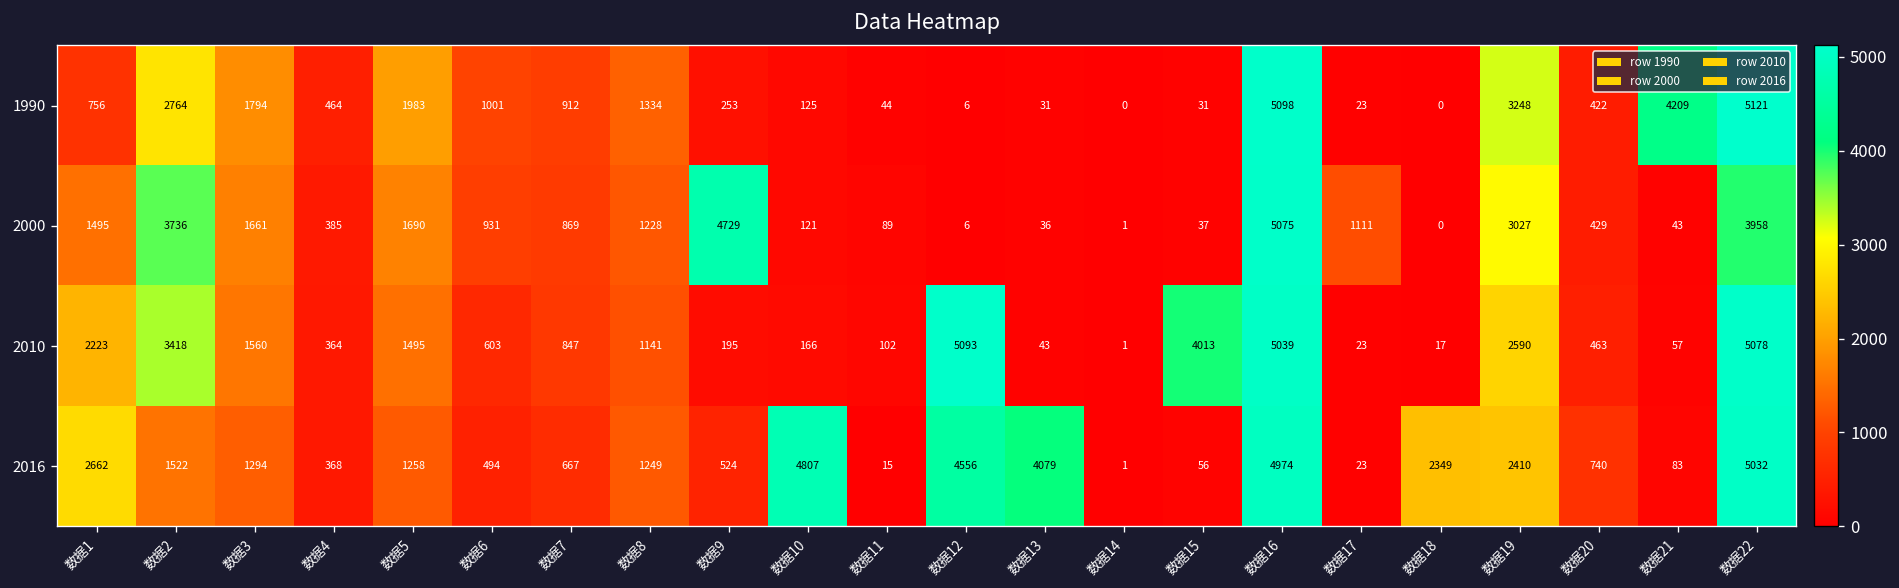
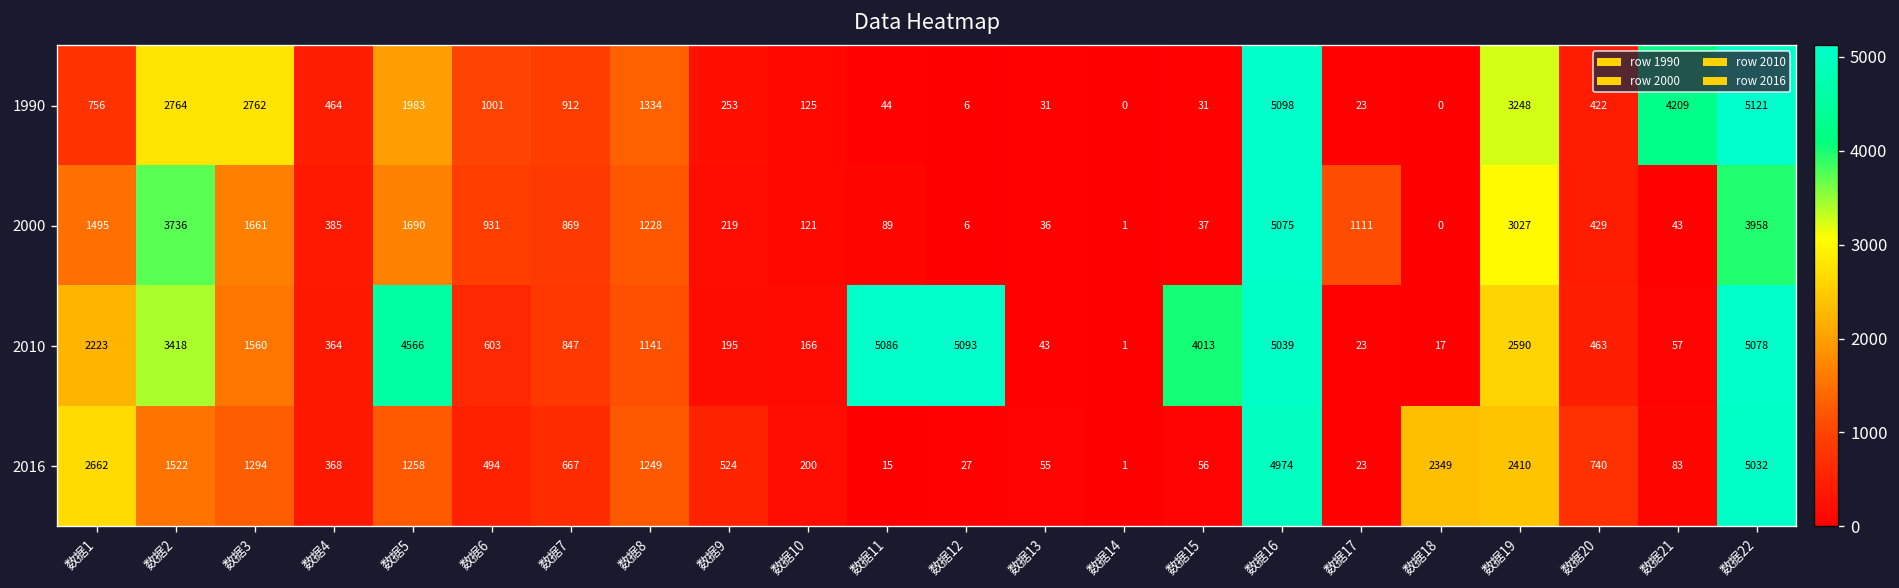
  {
    "1990": {
      "数据1": 756,
      "数据2": 2764,
-     "数据3": 1794,
+     "数据3": 2762,
      "数据4": 464,
      "数据5": 1983,
      "数据6": 1001,
      "数据7": 912,
      "数据8": 1334,
      "数据9": 253,
      "数据10": 125,
      "数据11": 44,
      "数据12": 6,
      "数据13": 31,
      "数据14": 0,
      "数据15": 31,
      "数据16": 5098,
      "数据17": 23,
      "数据18": 0,
      "数据19": 3248,
      "数据20": 422,
      "数据21": 4209,
      "数据22": 5121
    },
    "2000": {
      "数据1": 1495,
      "数据2": 3736,
      "数据3": 1661,
      "数据4": 385,
      "数据5": 1690,
      "数据6": 931,
      "数据7": 869,
      "数据8": 1228,
-     "数据9": 4729,
+     "数据9": 219,
      "数据10": 121,
      "数据11": 89,
      "数据12": 6,
      "数据13": 36,
      "数据14": 1,
      "数据15": 37,
      "数据16": 5075,
      "数据17": 1111,
      "数据18": 0,
      "数据19": 3027,
      "数据20": 429,
      "数据21": 43,
      "数据22": 3958
    },
    "2010": {
      "数据1": 2223,
      "数据2": 3418,
      "数据3": 1560,
      "数据4": 364,
-     "数据5": 1495,
+     "数据5": 4566,
      "数据6": 603,
      "数据7": 847,
      "数据8": 1141,
      "数据9": 195,
      "数据10": 166,
-     "数据11": 102,
+     "数据11": 5086,
      "数据12": 5093,
      "数据13": 43,
      "数据14": 1,
      "数据15": 4013,
      "数据16": 5039,
      "数据17": 23,
      "数据18": 17,
      "数据19": 2590,
      "数据20": 463,
      "数据21": 57,
      "数据22": 5078
    },
    "2016": {
      "数据1": 2662,
      "数据2": 1522,
      "数据3": 1294,
      "数据4": 368,
      "数据5": 1258,
      "数据6": 494,
      "数据7": 667,
      "数据8": 1249,
      "数据9": 524,
-     "数据10": 4807,
+     "数据10": 200,
      "数据11": 15,
-     "数据12": 4556,
-     "数据13": 4079,
+     "数据12": 27,
+     "数据13": 55,
      "数据14": 1,
      "数据15": 56,
      "数据16": 4974,
      "数据17": 23,
      "数据18": 2349,
      "数据19": 2410,
      "数据20": 740,
      "数据21": 83,
      "数据22": 5032
    }
  }
